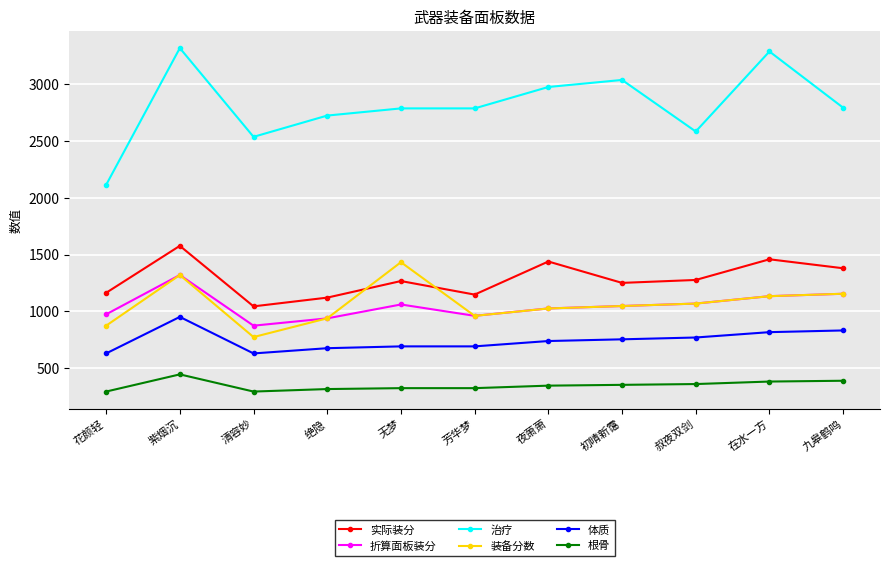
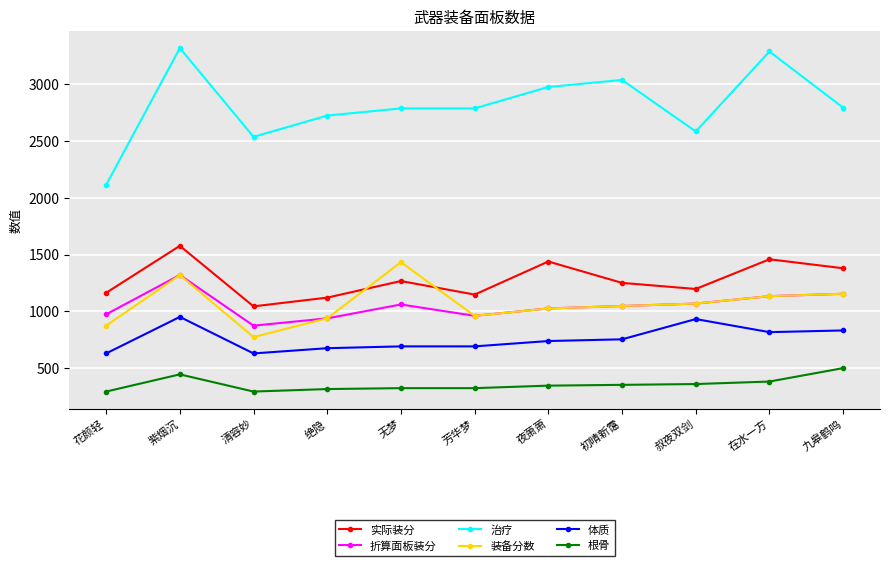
  {
    "实际装分": {
      "花颜轻": 1160,
      "紫烟沉": 1580,
      "清容妙": 1040,
      "绝隐": 1120,
      "无梦": 1270,
      "芳华梦": 1150,
      "夜萧萧": 1440,
      "初晴新霭": 1250,
-     "叔夜双剑": 1280,
+     "叔夜双剑": 1200,
      "在水一方": 1460,
      "九皋鹤鸣": 1380
    },
    "折算面板装分": {
      "花颜轻": 970,
      "清容妙": 870,
      "无梦": 1060
    },
    "治疗": {
      "花颜轻": 2110,
      "紫烟沉": 3310,
      "清容妙": 2530,
      "绝隐": 2720,
      "无梦": 2780,
      "芳华梦": 2780,
      "夜萧萧": 2970,
      "初晴新霭": 3030,
      "叔夜双剑": 2580,
      "在水一方": 3280,
      "九皋鹤鸣": 2790
    },
    "装备分数": {
      "花颜轻": 870,
      "清容妙": 770,
      "无梦": 1430
    },
    "体质": {
      "花颜轻": 630,
      "紫烟沉": 950,
      "清容妙": 630,
      "绝隐": 680,
      "无梦": 690,
      "芳华梦": 690,
      "夜萧萧": 740,
      "初晴新霭": 760,
-     "叔夜双剑": 770,
+     "叔夜双剑": 930,
      "在水一方": 820,
      "九皋鹤鸣": 830
    },
    "根骨": {
      "花颜轻": 300,
      "紫烟沉": 450,
      "清容妙": 300,
      "绝隐": 320,
      "无梦": 330,
      "芳华梦": 330,
      "夜萧萧": 350,
      "初晴新霭": 360,
      "叔夜双剑": 360,
      "在水一方": 380,
-     "九皋鹤鸣": 390
+     "九皋鹤鸣": 500
    }
  }
